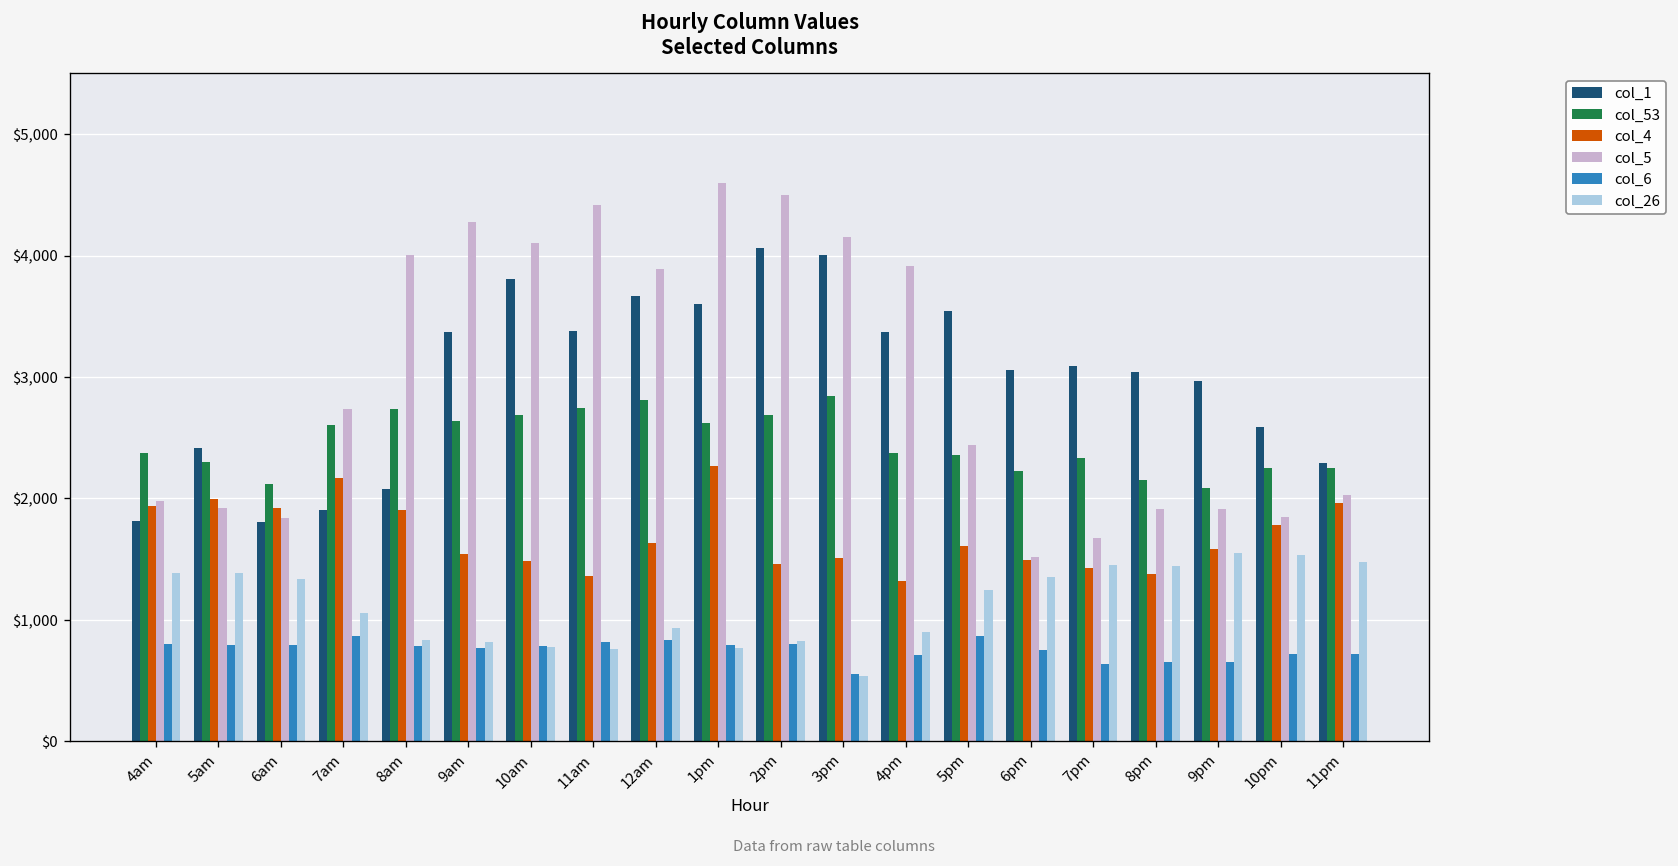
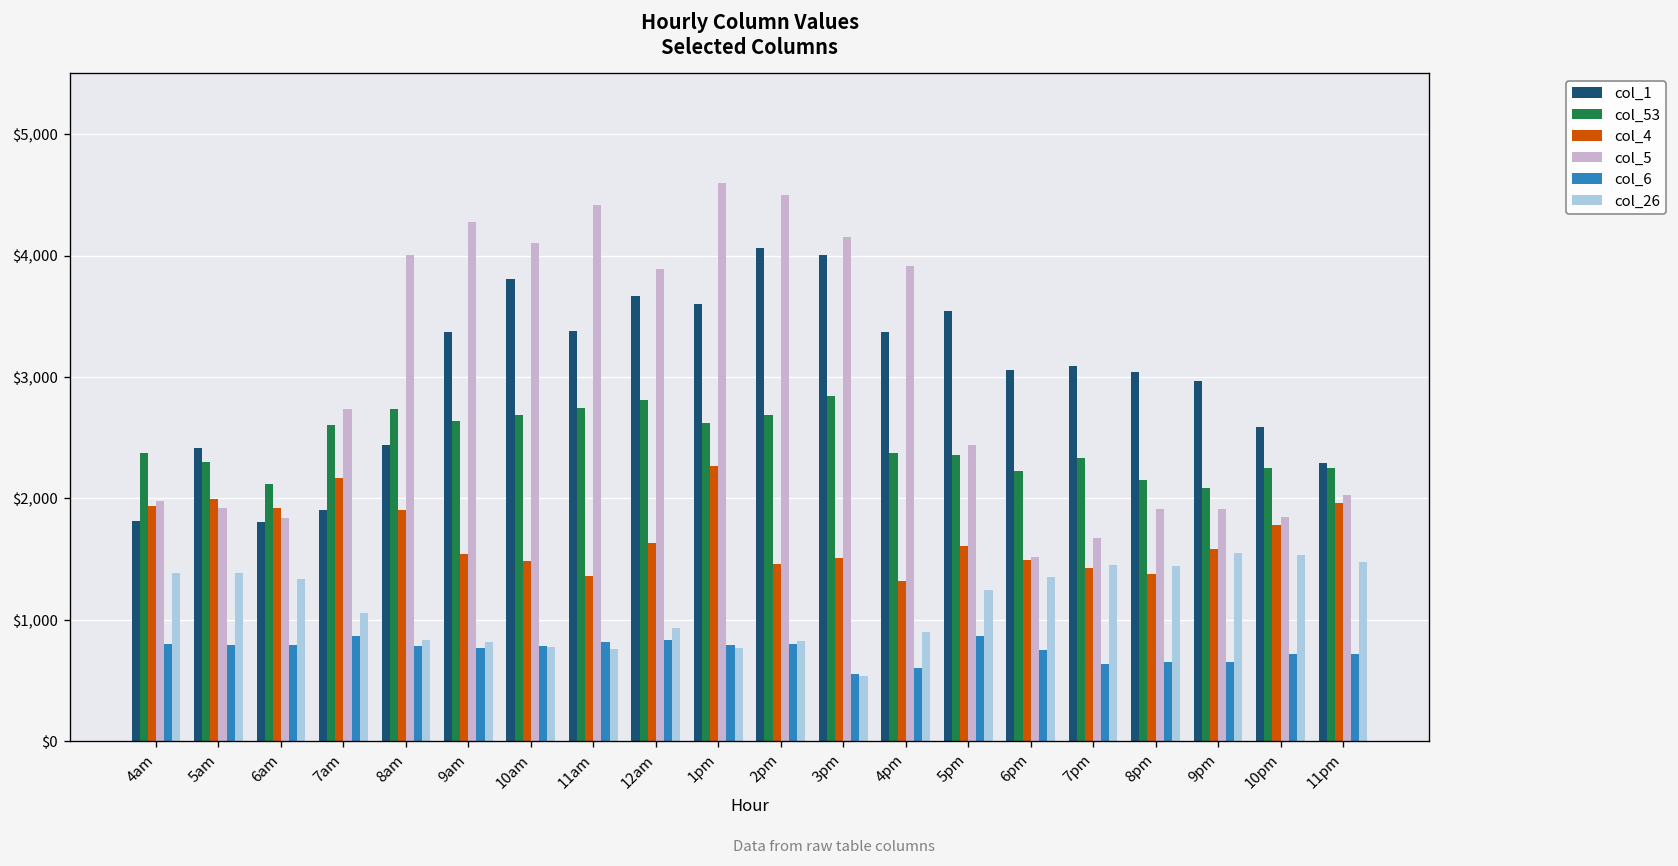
  {
    "col_1": {
      "4am": "$1,810",
      "5am": "$2,410",
      "6am": "$1,810",
      "7am": "$1,900",
-     "8am": "$2,080",
+     "8am": "$2,440",
      "9am": "$3,370",
      "10am": "$3,800",
      "11am": "$3,380",
      "12am": "$3,670",
      "1pm": "$3,600",
      "2pm": "$4,060",
      "3pm": "$4,000",
      "4pm": "$3,370",
      "5pm": "$3,540",
      "6pm": "$3,050",
      "7pm": "$3,090",
      "8pm": "$3,040",
      "9pm": "$2,960",
      "10pm": "$2,590",
      "11pm": "$2,290"
    },
    "col_53": {
      "4am": "$2,380",
      "5am": "$2,300",
      "6am": "$2,120",
      "7am": "$2,610",
      "8am": "$2,740",
      "9am": "$2,630",
      "10am": "$2,690",
      "11am": "$2,750",
      "12am": "$2,810",
      "1pm": "$2,620",
      "2pm": "$2,680",
      "3pm": "$2,840",
      "4pm": "$2,370",
      "5pm": "$2,360",
      "6pm": "$2,230",
      "7pm": "$2,340",
      "8pm": "$2,150",
      "9pm": "$2,080",
      "10pm": "$2,250",
      "11pm": "$2,250"
    },
    "col_4": {
      "4am": "$1,940",
      "5am": "$2,000",
      "6am": "$1,920",
      "7am": "$2,160",
      "8am": "$1,910",
      "9am": "$1,540",
      "10am": "$1,480",
      "11am": "$1,360",
      "12am": "$1,630",
      "1pm": "$2,270",
      "2pm": "$1,460",
      "3pm": "$1,500",
      "4pm": "$1,320",
      "5pm": "$1,610",
      "6pm": "$1,500",
      "7pm": "$1,420",
      "8pm": "$1,370",
      "9pm": "$1,580",
      "10pm": "$1,780",
      "11pm": "$1,960"
    },
    "col_6": {
      "4am": "$800",
      "5am": "$790",
      "6am": "$790",
      "7am": "$860",
      "8am": "$780",
      "9am": "$770",
      "10am": "$780",
      "11am": "$810",
      "12am": "$830",
      "1pm": "$800",
      "2pm": "$800",
      "3pm": "$560",
-     "4pm": "$710",
+     "4pm": "$600",
      "5pm": "$870",
      "6pm": "$750",
      "7pm": "$640",
      "8pm": "$650",
      "9pm": "$650",
      "10pm": "$720",
      "11pm": "$720"
    }
  }
